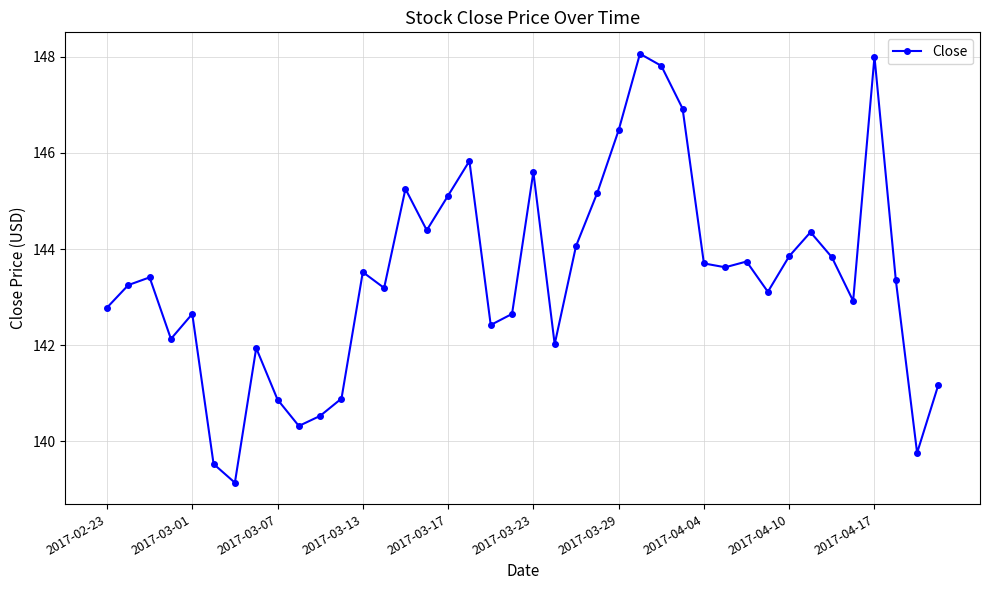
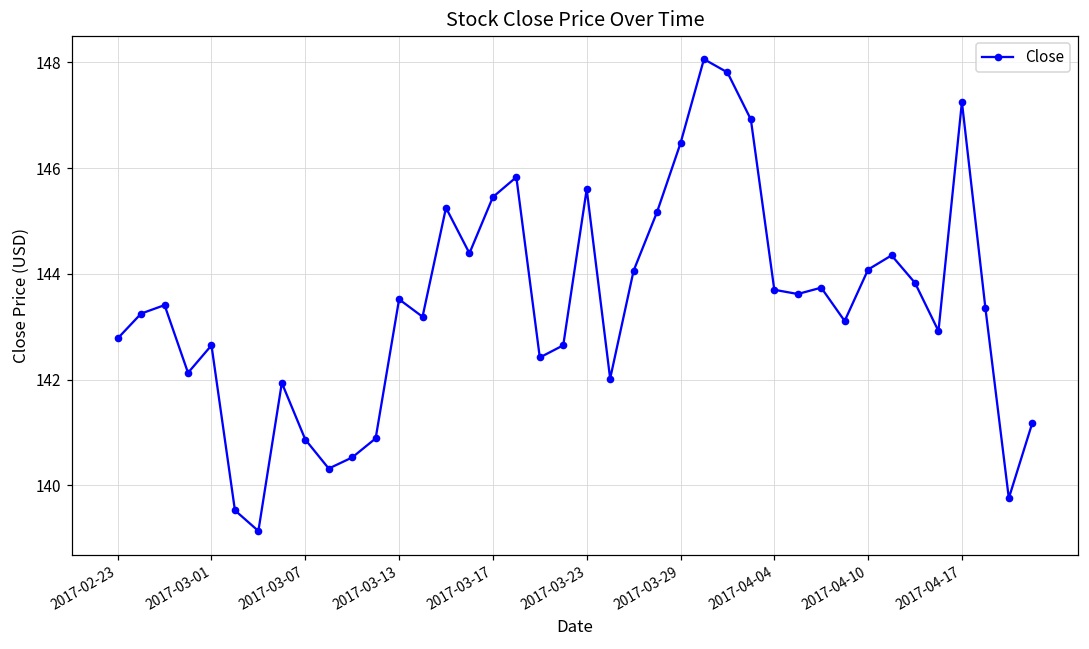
  {
    "2017-02-23": 142.8,
    "2017-03-01": 142.6,
    "2017-03-07": 140.9,
    "2017-03-13": 143.5,
-   "2017-03-17": 145.1,
+   "2017-03-17": 145.5,
    "2017-03-23": 145.6,
    "2017-03-29": 146.5,
    "2017-04-04": 143.7,
-   "2017-04-10": 143.9,
-   "2017-04-17": 148.0
+   "2017-04-10": 144.1,
+   "2017-04-17": 147.3
  }
